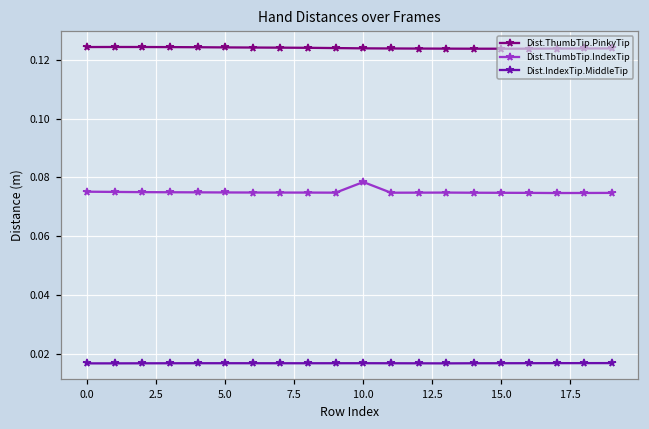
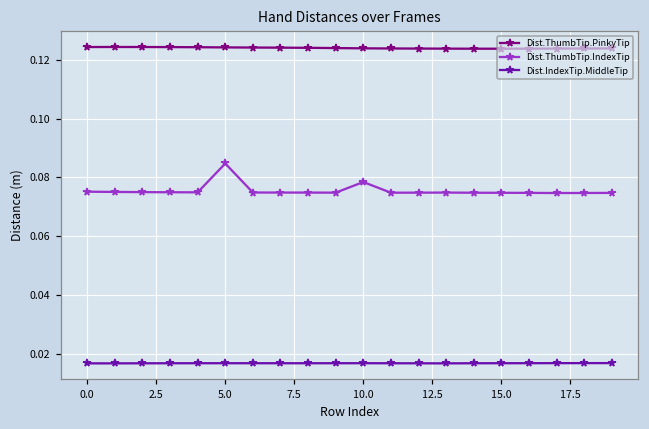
  {
    "Dist.ThumbTip.IndexTip": {
      "0.0": 0.075,
-     "5.0": 0.075,
+     "5.0": 0.085,
      "10.0": 0.078,
      "15.0": 0.075
    }
  }
